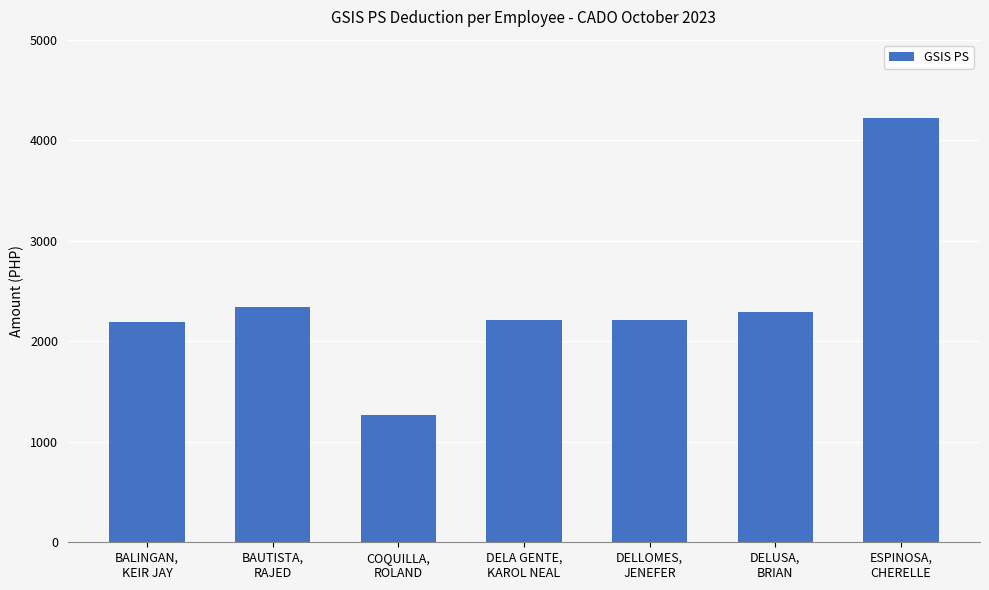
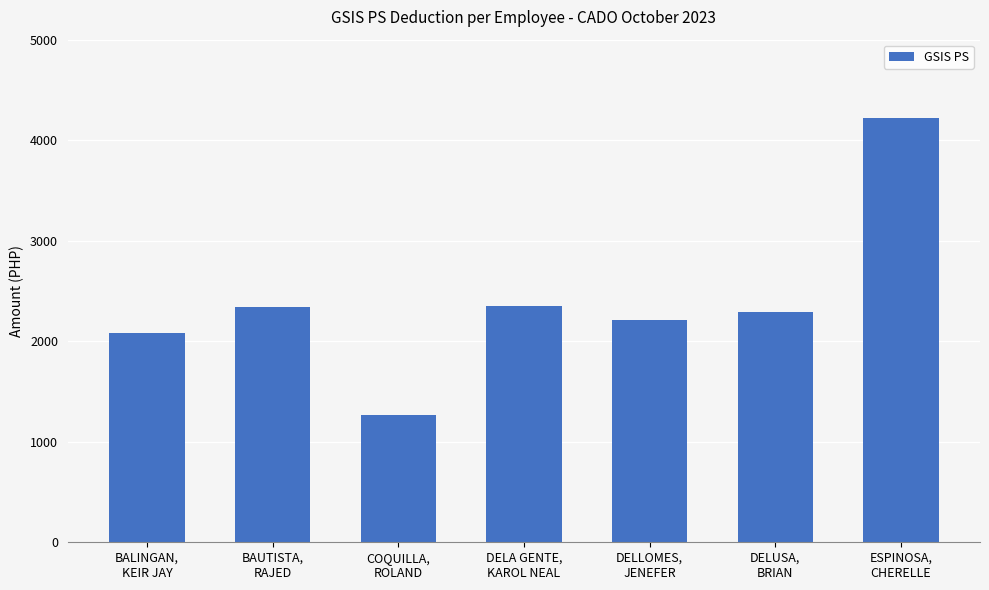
  {
-   "BALINGAN, KEIR JAY": 2190,
+   "BALINGAN, KEIR JAY": 2080,
    "BAUTISTA, RAJED": 2340,
    "COQUILLA, ROLAND": 1260,
-   "DELA GENTE, KAROL NEAL": 2210,
+   "DELA GENTE, KAROL NEAL": 2350,
    "DELLOMES, JENEFER": 2210,
    "DELUSA, BRIAN": 2290,
    "ESPINOSA, CHERELLE": 4220
  }
